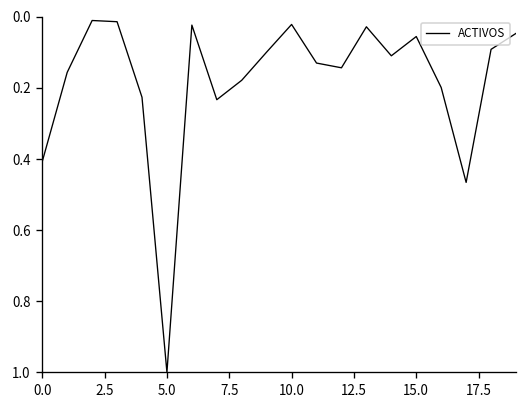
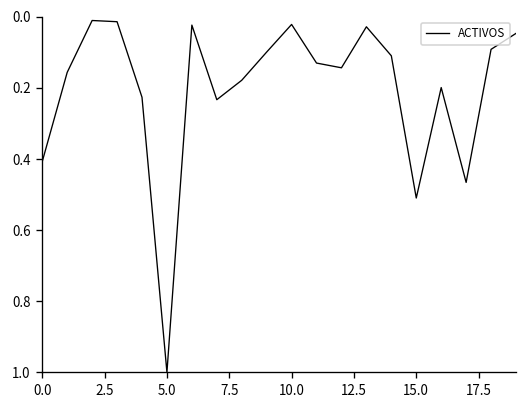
  {
    "0.0": 0.41,
    "5.0": 1.00,
    "10.0": 0.02,
-   "15.0": 0.06
+   "15.0": 0.51
  }
